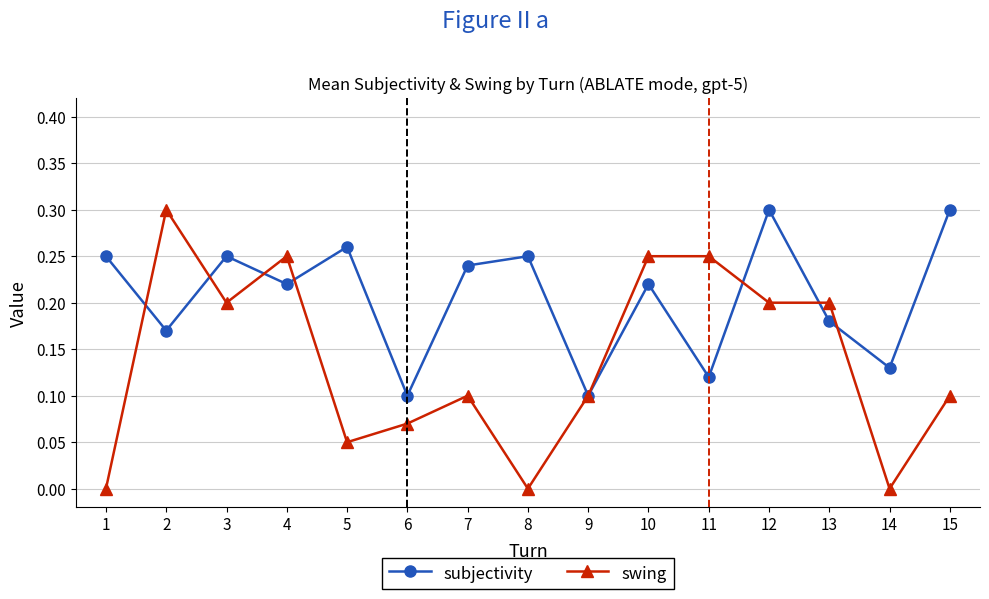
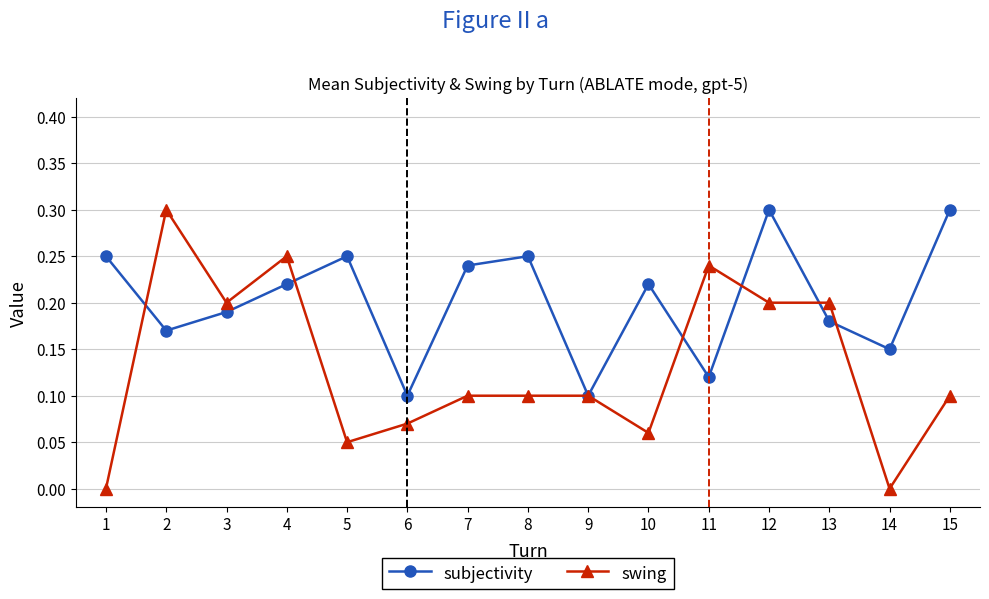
  {
    "subjectivity": {
      "1": 0.25,
      "2": 0.17,
-     "3": 0.25,
+     "3": 0.19,
      "4": 0.22,
-     "5": 0.26,
+     "5": 0.25,
      "6": 0.10,
      "7": 0.24,
      "8": 0.25,
      "10": 0.22,
      "11": 0.12,
      "12": 0.30,
      "13": 0.18,
-     "14": 0.13,
+     "14": 0.15,
      "15": 0.30
    },
    "swing": {
      "1": 0.00,
      "2": 0.30,
      "3": 0.20,
      "4": 0.25,
      "5": 0.05,
      "6": 0.07,
      "7": 0.10,
-     "8": 0.0,
-     "10": 0.25,
-     "11": 0.25,
+     "8": 0.1,
+     "10": 0.06,
+     "11": 0.24,
      "12": 0.20,
      "13": 0.20,
      "14": 0.00,
      "15": 0.10
    }
  }
